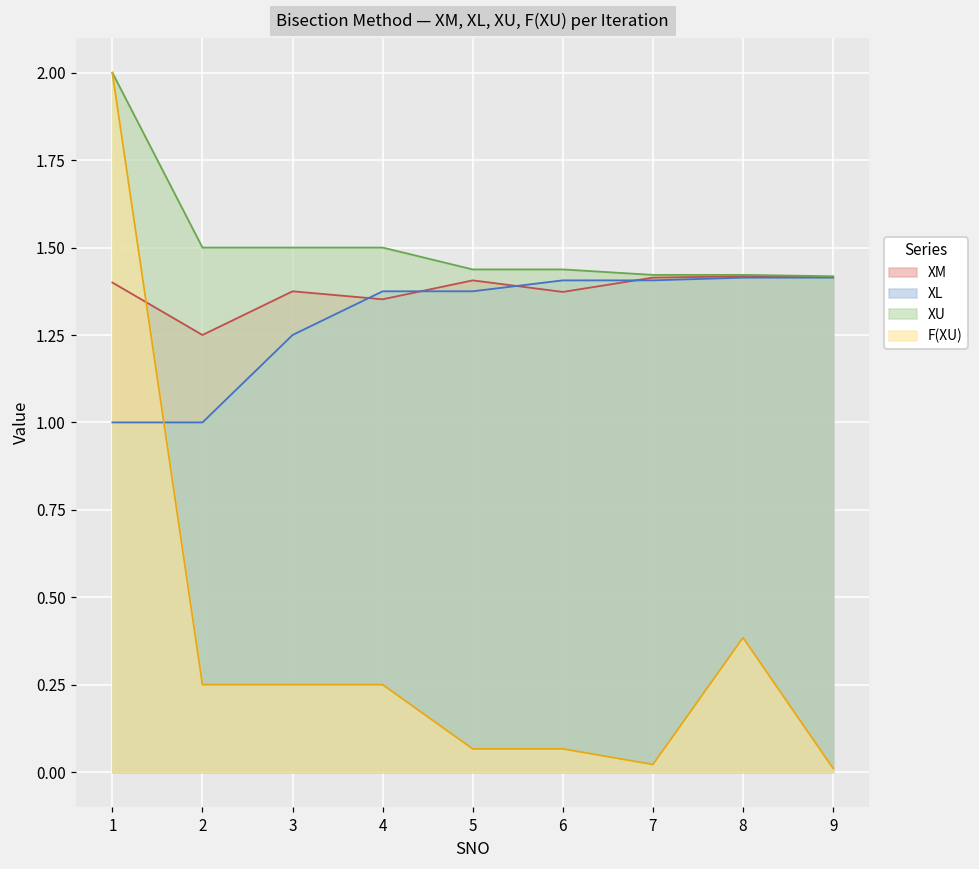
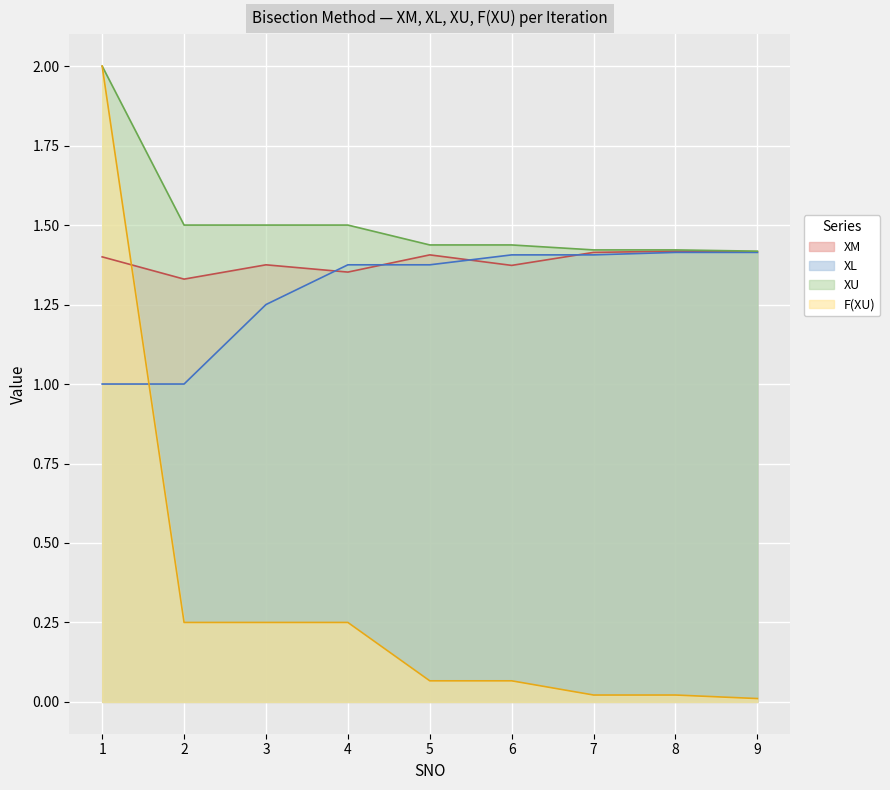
  {
    "XM": {
      "1": 1.40,
-     "2": 1.25,
+     "2": 1.33,
      "3": 1.38,
      "4": 1.35,
      "5": 1.41,
      "6": 1.37
    },
    "F(XU)": {
      "2": 0.25,
      "3": 0.25,
      "4": 0.25,
      "5": 0.07,
      "6": 0.07,
      "7": 0.02,
-     "8": 0.38,
+     "8": 0.02,
      "9": 0.01
    }
  }
